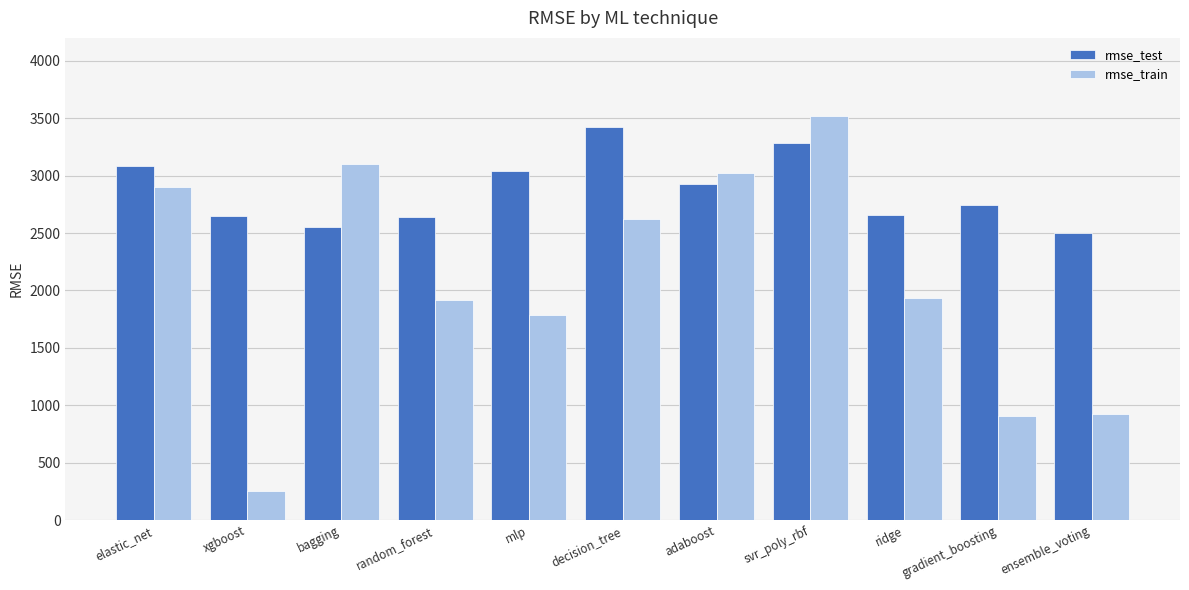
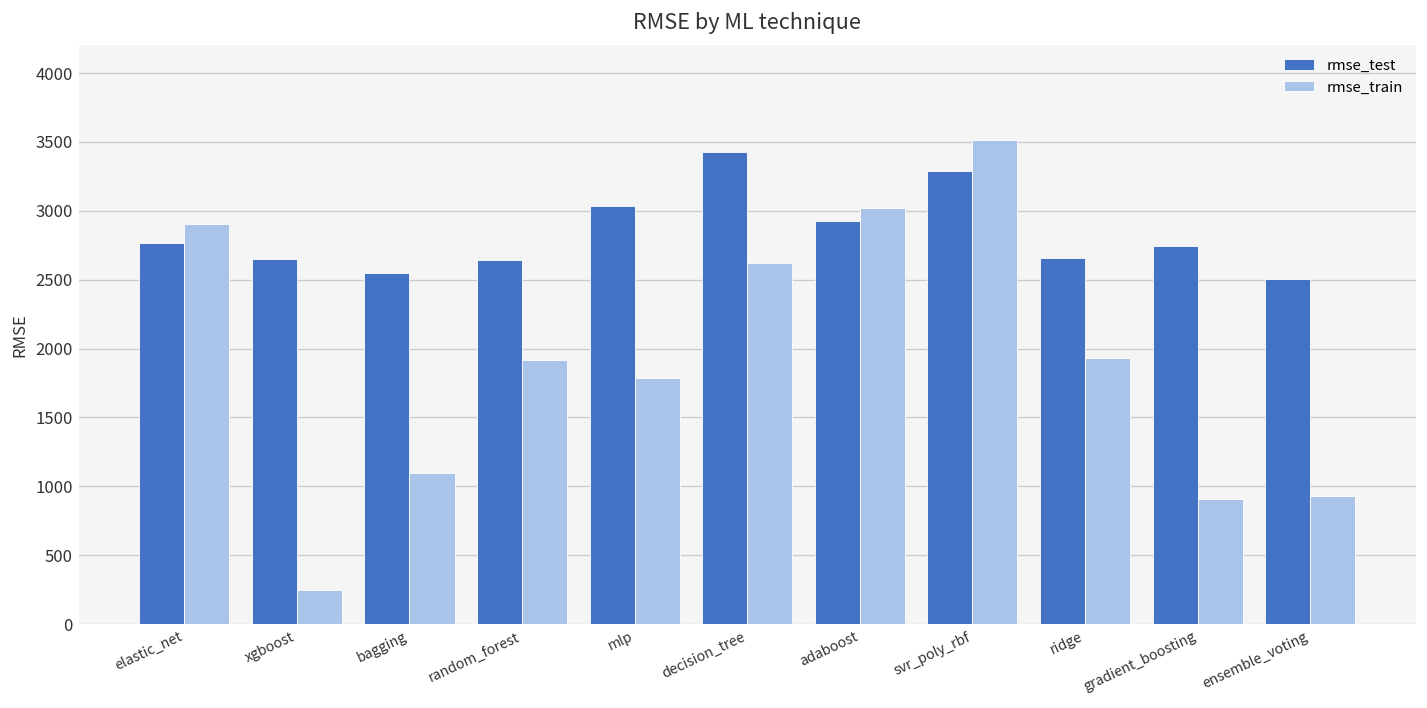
  {
    "rmse_test": {
-     "elastic_net": 3080,
+     "elastic_net": 2770,
      "xgboost": 2650,
      "bagging": 2550,
      "random_forest": 2640,
      "mlp": 3040,
      "decision_tree": 3420,
      "adaboost": 2930,
      "svr_poly_rbf": 3290,
      "ridge": 2650,
      "gradient_boosting": 2740,
      "ensemble_voting": 2500
    },
    "rmse_train": {
      "elastic_net": 2900,
      "xgboost": 250,
-     "bagging": 3100,
+     "bagging": 1100,
      "random_forest": 1920,
      "mlp": 1790,
      "decision_tree": 2620,
      "adaboost": 3020,
      "svr_poly_rbf": 3520,
      "ridge": 1930,
      "gradient_boosting": 900,
      "ensemble_voting": 930
    }
  }
